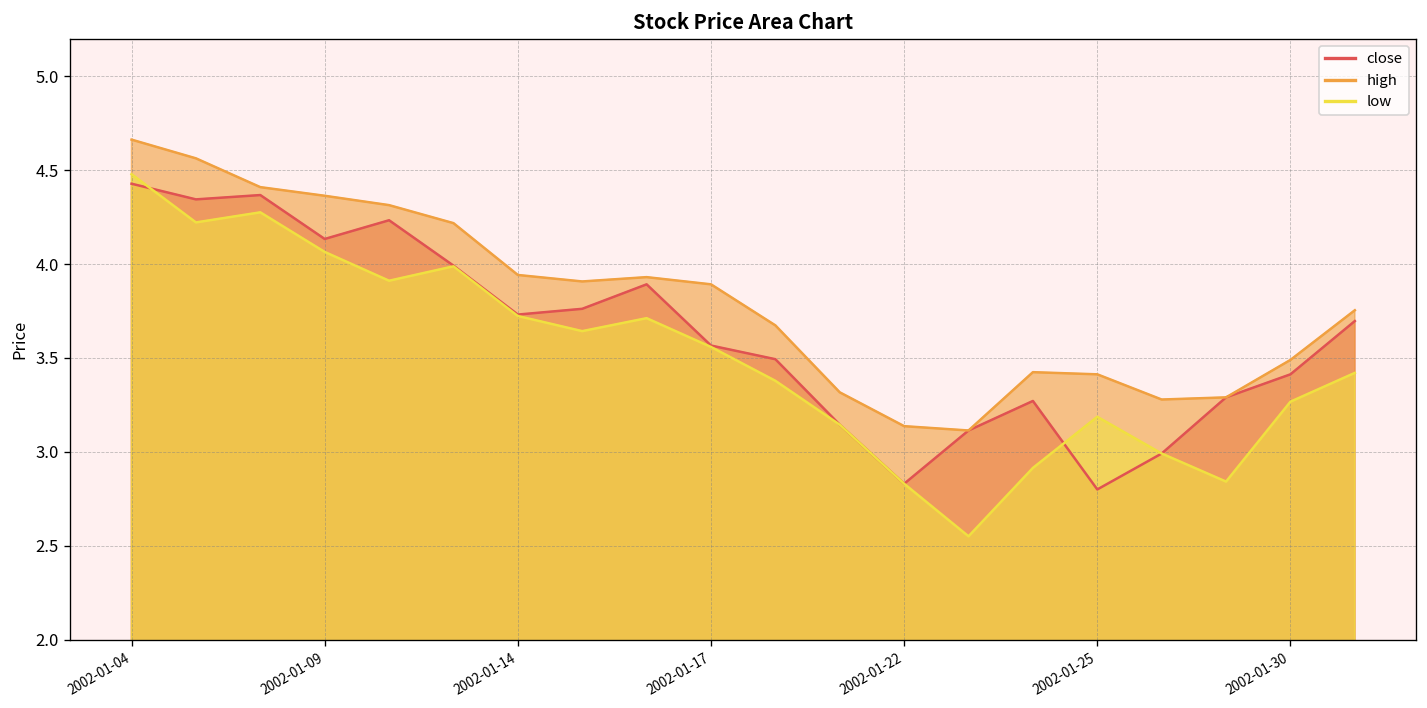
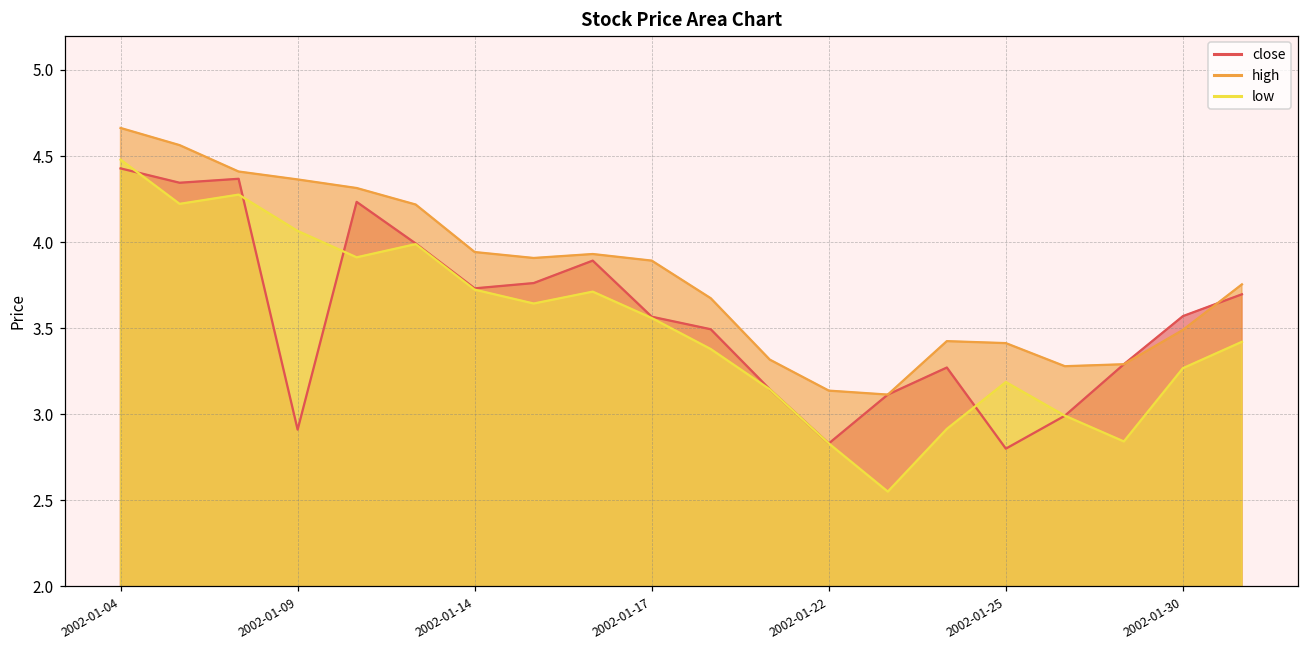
  {
    "close": {
      "2002-01-04": 4.43,
-     "2002-01-09": 4.13,
+     "2002-01-09": 2.91,
      "2002-01-25": 2.80,
-     "2002-01-30": 3.41
+     "2002-01-30": 3.57
    }
  }
